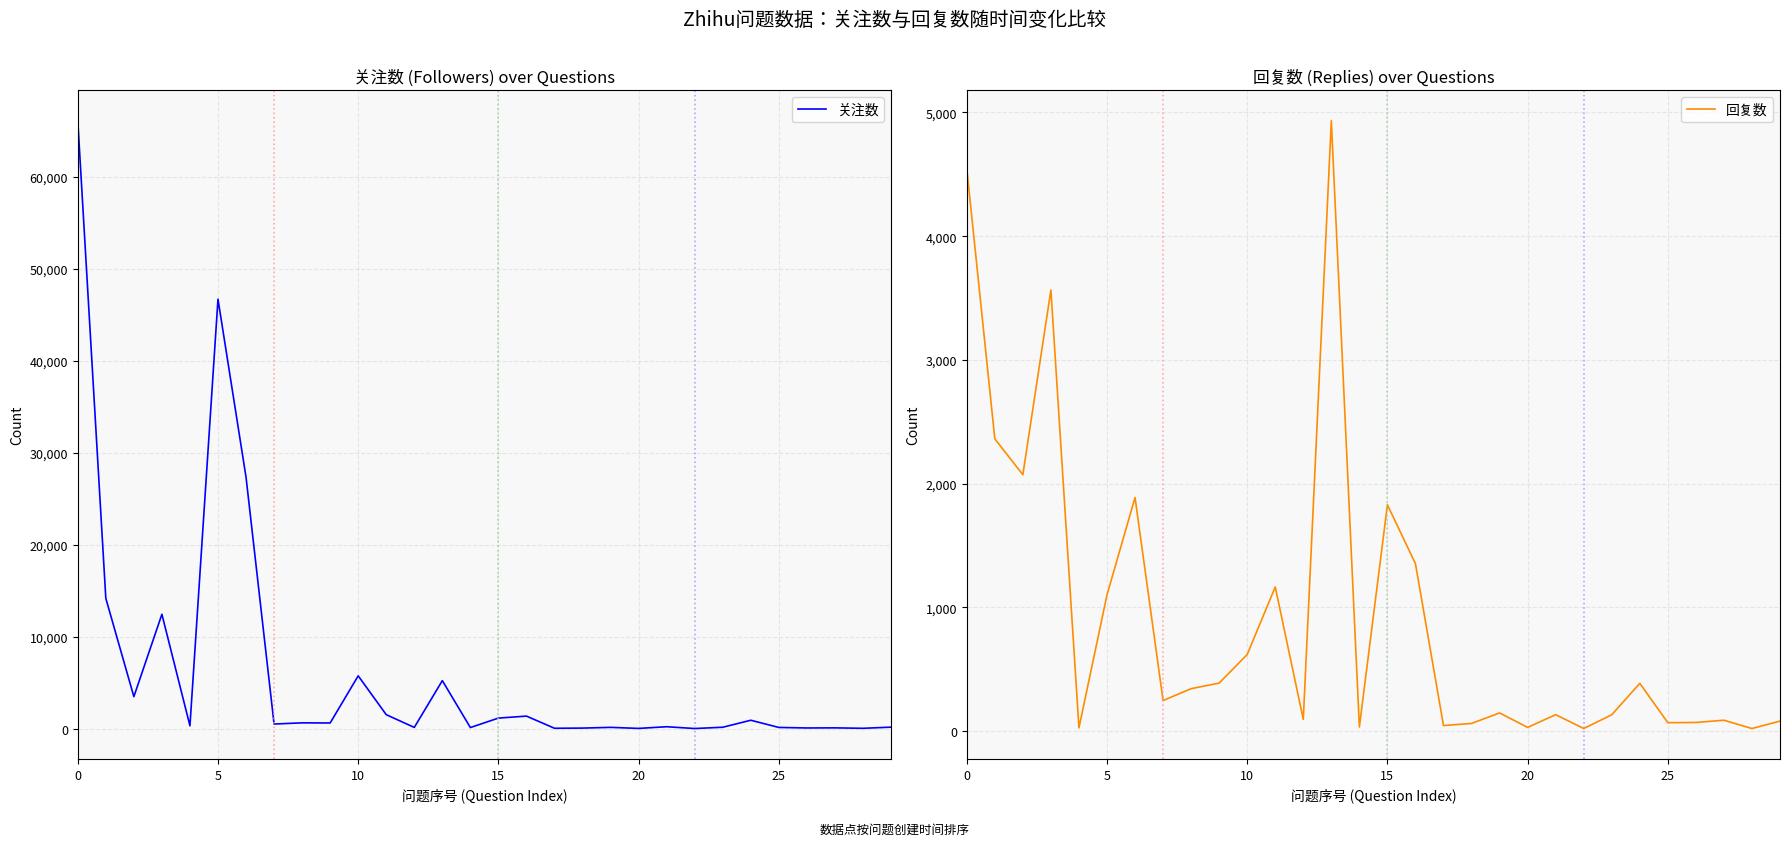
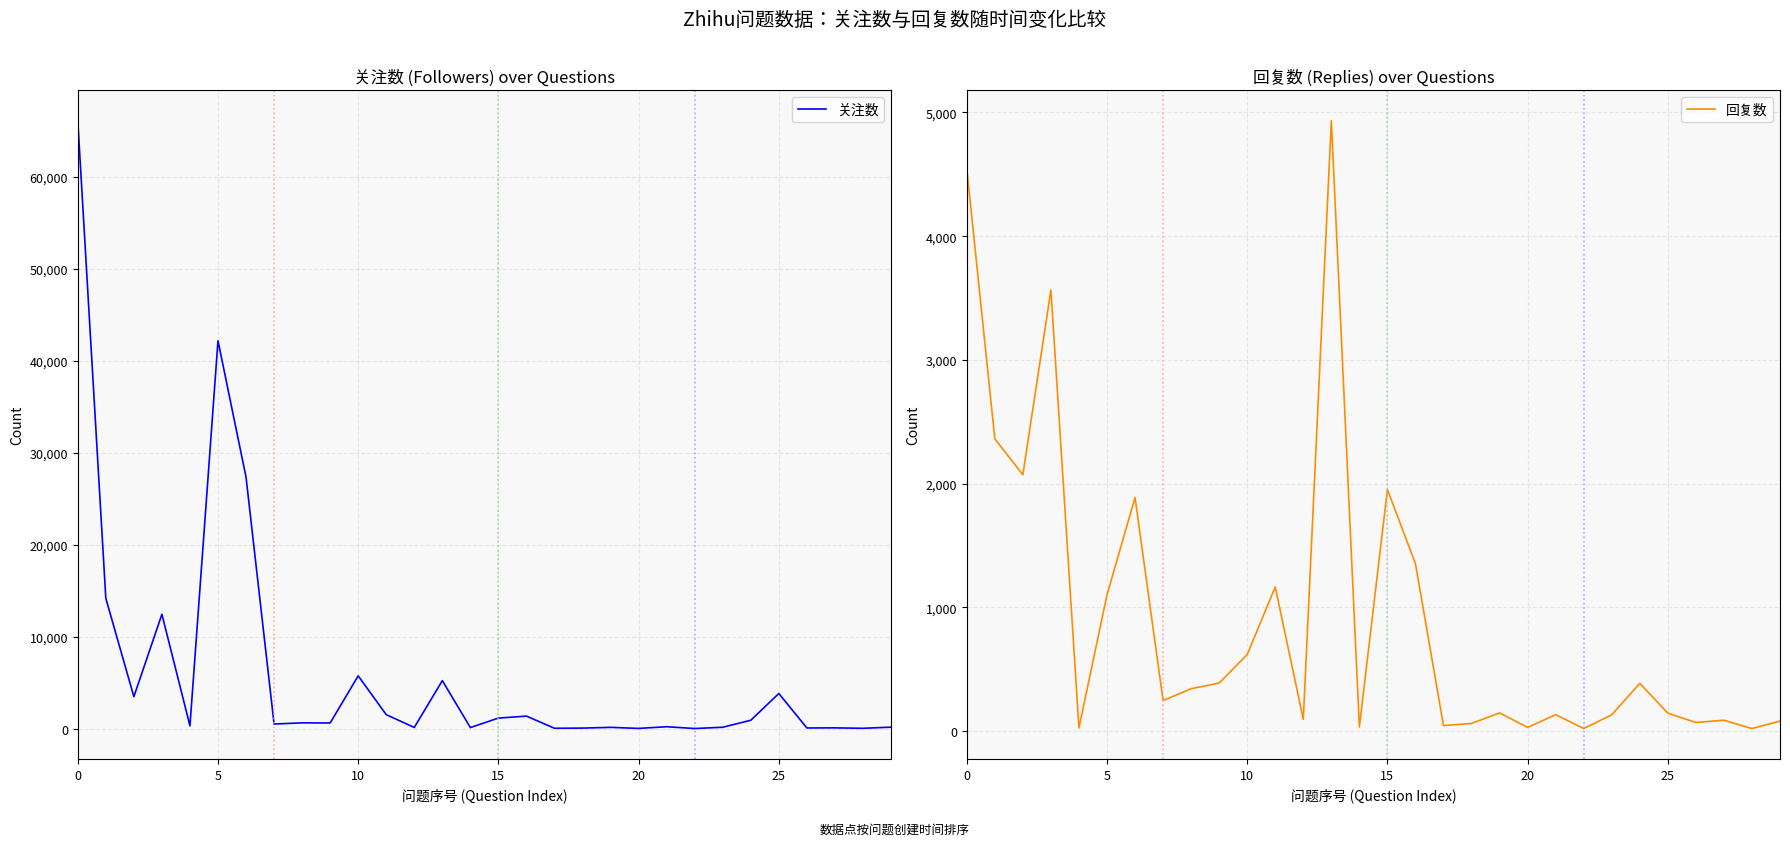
  {
    "关注数 (Followers) over Questions": {
      "0": "66,000",
-     "5": "47,000",
+     "5": "42,000",
      "10": "6,000",
      "15": "1,000",
      "20": "0",
-     "25": "0"
+     "25": "4,000"
    },
    "回复数 (Replies) over Questions": {
      "0": "4,550",
      "5": "1,100",
      "10": "620",
-     "15": "1,830",
+     "15": "1,950",
      "20": "30",
-     "25": "70"
+     "25": "150"
    }
  }
